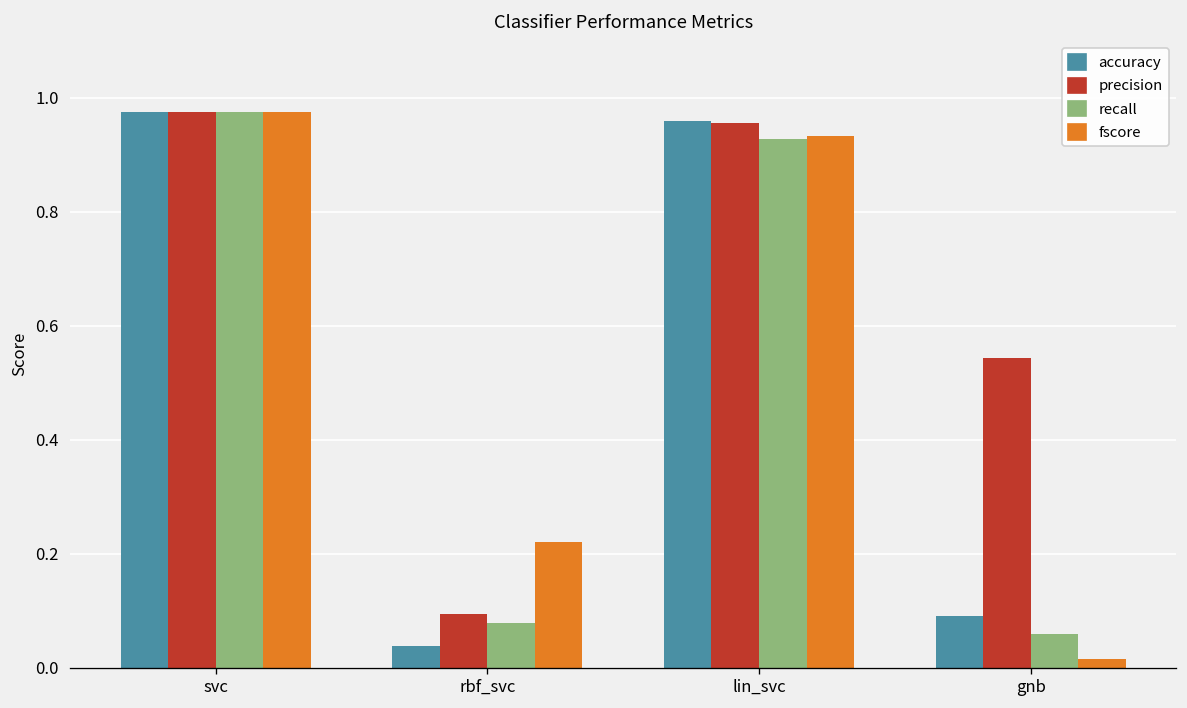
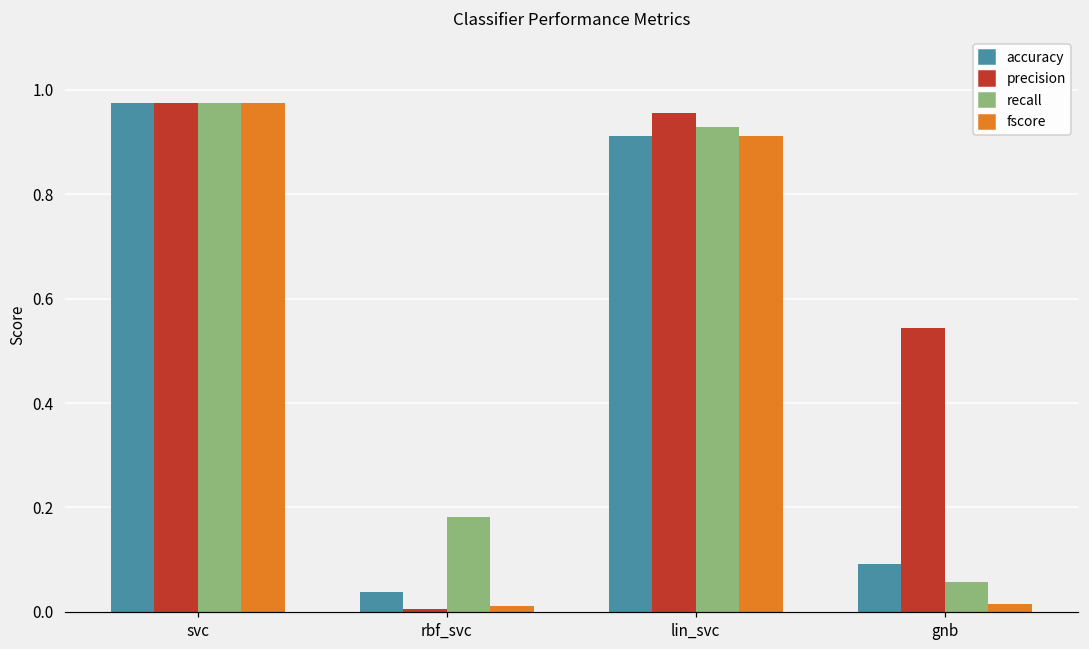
  {
    "accuracy": {
      "svc": 0.97,
      "rbf_svc": 0.04,
-     "lin_svc": 0.96,
+     "lin_svc": 0.91,
      "gnb": 0.09
    },
    "precision": {
      "svc": 0.98,
-     "rbf_svc": 0.09,
+     "rbf_svc": 0.01,
      "lin_svc": 0.96,
      "gnb": 0.54
    },
    "recall": {
      "svc": 0.97,
-     "rbf_svc": 0.08,
+     "rbf_svc": 0.18,
      "lin_svc": 0.93,
      "gnb": 0.06
    },
    "fscore": {
      "svc": 0.97,
-     "rbf_svc": 0.22,
-     "lin_svc": 0.93,
+     "rbf_svc": 0.01,
+     "lin_svc": 0.91,
      "gnb": 0.02
    }
  }
